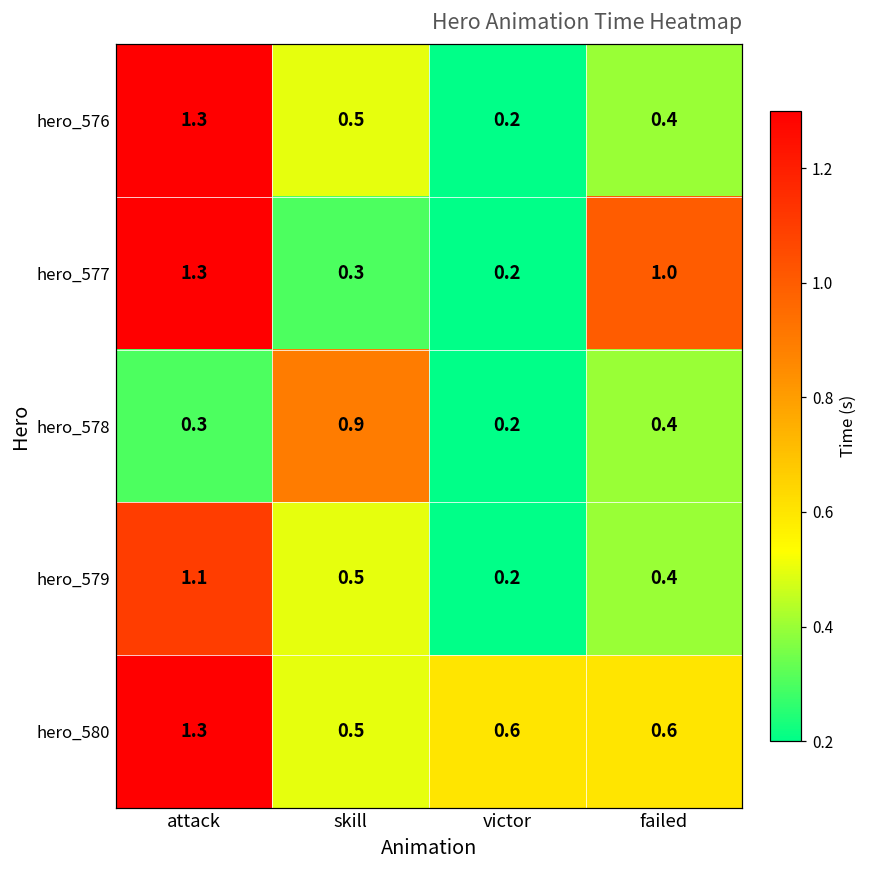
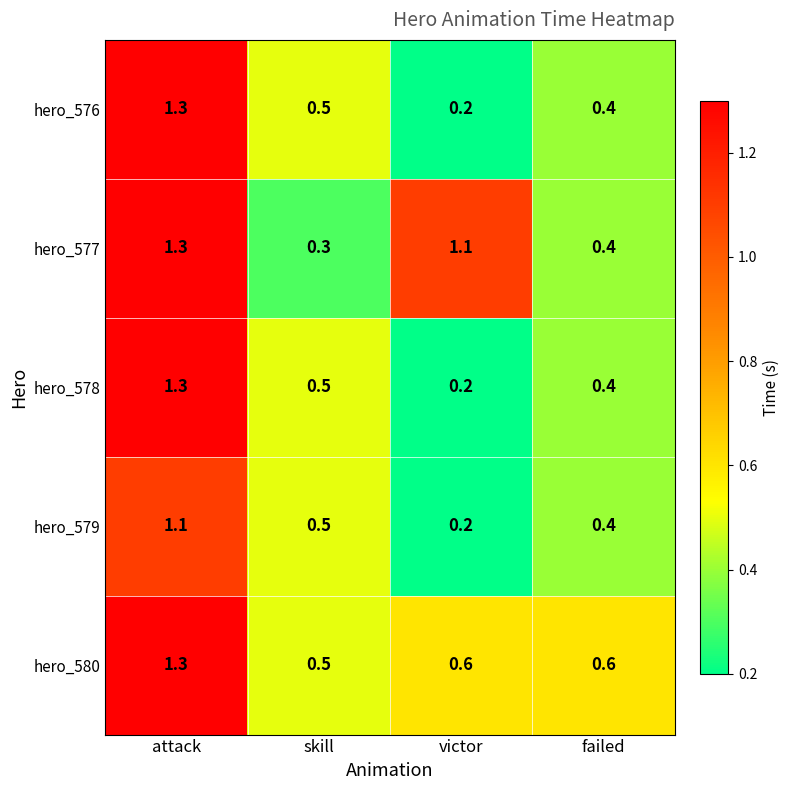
  {
    "hero_576": {
      "attack": 1.3,
      "skill": 0.5,
      "victor": 0.2,
      "failed": 0.4
    },
    "hero_577": {
      "attack": 1.3,
      "skill": 0.3,
-     "victor": 0.2,
-     "failed": 1.0
+     "victor": 1.1,
+     "failed": 0.4
    },
    "hero_578": {
-     "attack": 0.3,
-     "skill": 0.9,
+     "attack": 1.3,
+     "skill": 0.5,
      "victor": 0.2,
      "failed": 0.4
    },
    "hero_579": {
      "attack": 1.1,
      "skill": 0.5,
      "victor": 0.2,
      "failed": 0.4
    },
    "hero_580": {
      "attack": 1.3,
      "skill": 0.5,
      "victor": 0.6,
      "failed": 0.6
    }
  }
